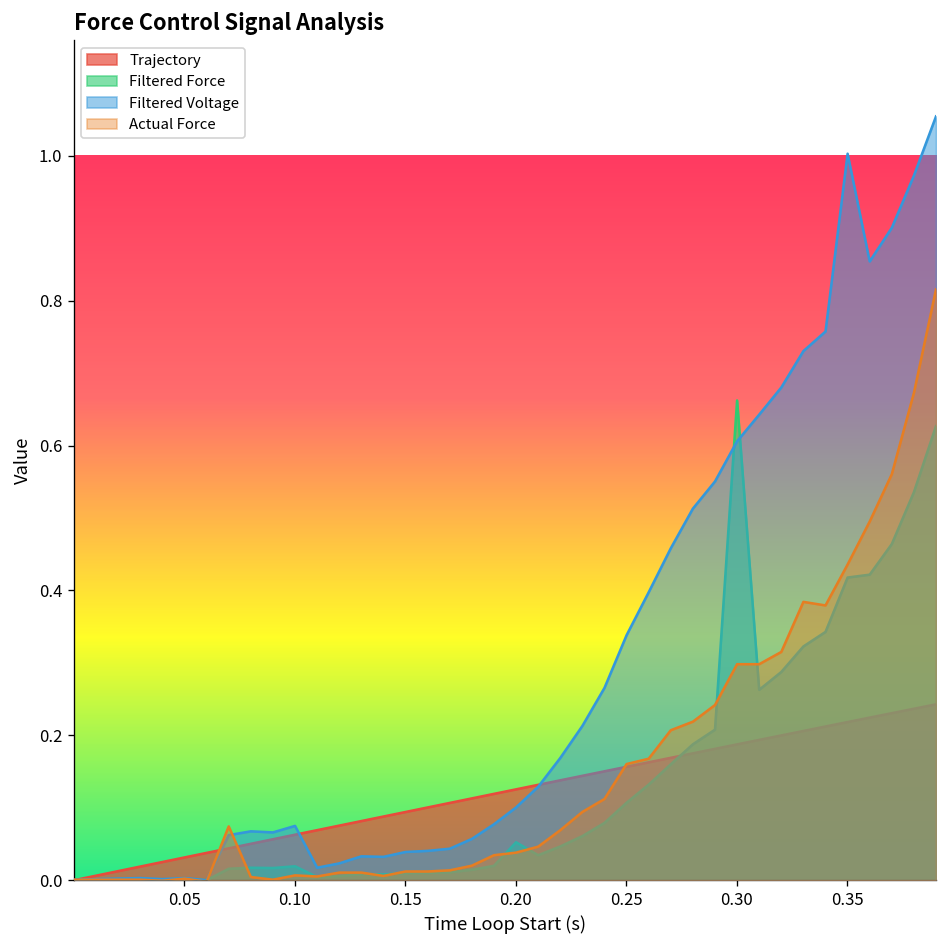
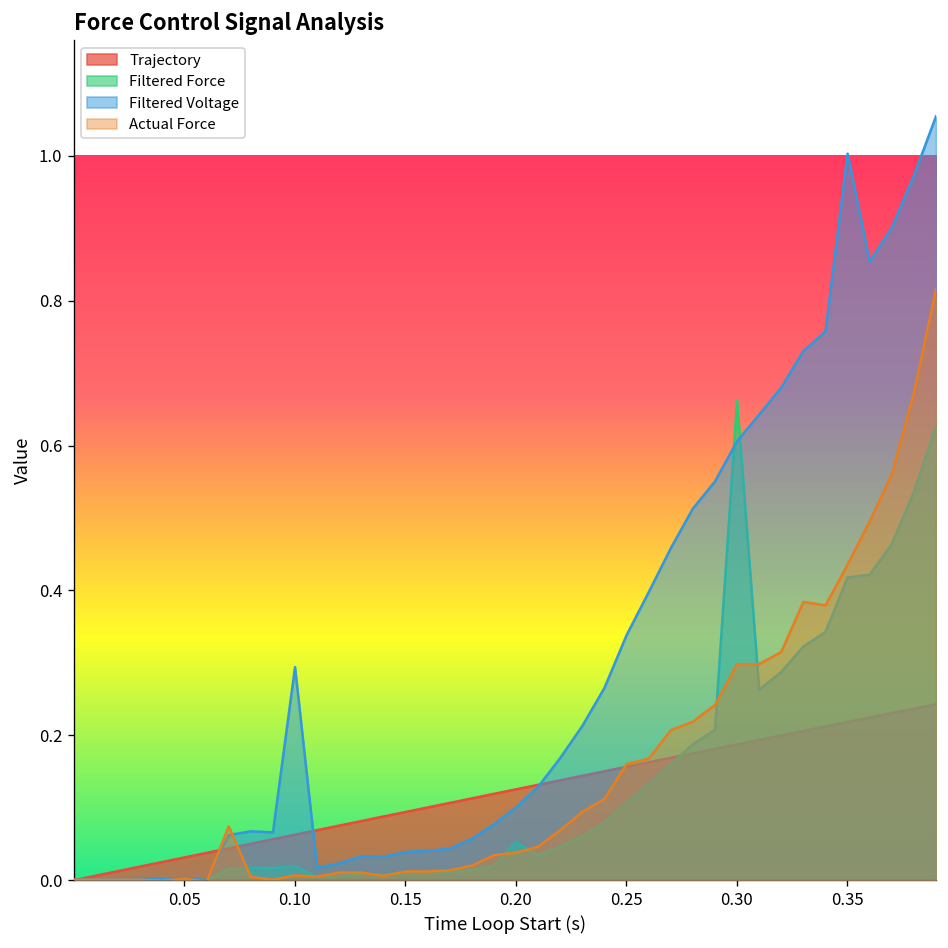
  {
    "Filtered Force": {
      "0.10": 0.02,
      "0.20": 0.05,
      "0.25": 0.11,
      "0.30": 0.66,
      "0.35": 0.42
    },
    "Filtered Voltage": {
-     "0.10": 0.08,
+     "0.10": 0.29,
      "0.15": 0.04,
      "0.20": 0.10,
      "0.25": 0.34,
      "0.30": 0.61,
      "0.35": 1.00
    }
  }
